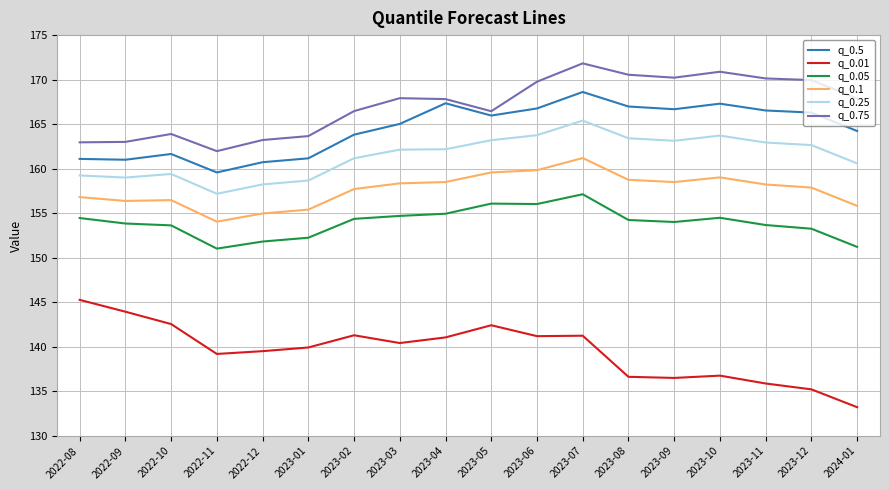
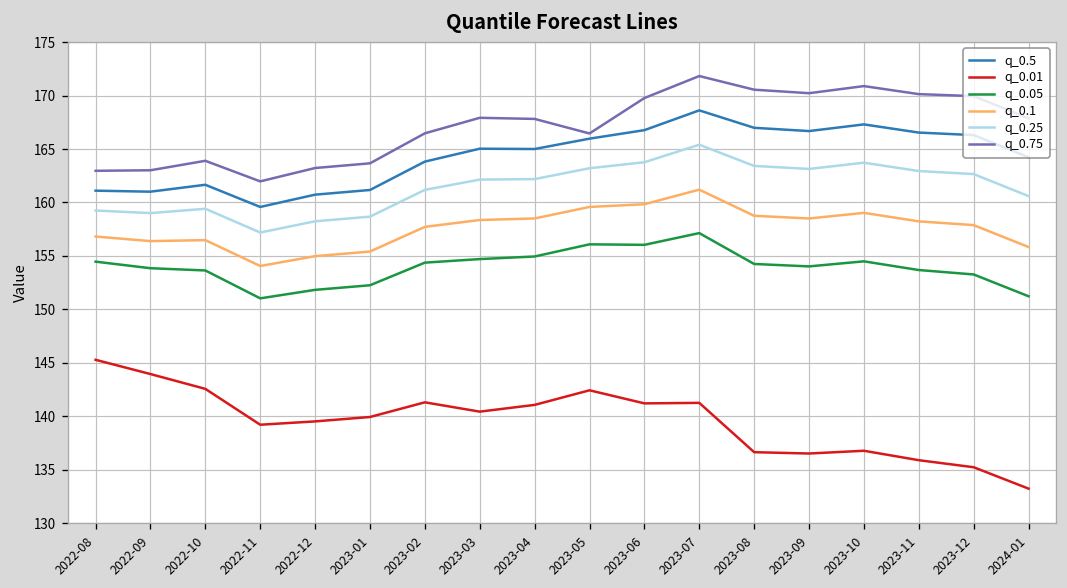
  {
    "q_0.5": {
      "2022-08": 161,
      "2022-09": 161,
      "2022-10": 162,
      "2022-11": 160,
      "2022-12": 161,
      "2023-01": 161,
      "2023-02": 164,
      "2023-03": 165,
-     "2023-04": 167,
+     "2023-04": 165,
      "2023-05": 166,
      "2023-06": 167,
      "2023-07": 169,
      "2023-08": 167,
      "2023-09": 167,
      "2023-10": 167,
      "2023-11": 167,
      "2024-01": 164
    },
    "q_0.01": {
      "2022-08": 145,
      "2022-09": 144,
      "2022-10": 143,
      "2022-11": 139,
      "2022-12": 140,
      "2023-01": 140,
      "2023-02": 141,
      "2023-03": 140,
      "2023-04": 141,
      "2023-05": 142,
      "2023-06": 141,
      "2023-07": 141,
      "2023-08": 137,
      "2023-09": 137,
      "2023-10": 137,
      "2023-11": 136,
      "2023-12": 135,
      "2024-01": 133
    },
    "q_0.05": {
      "2022-08": 154,
      "2022-09": 154,
      "2022-10": 154,
      "2022-11": 151,
      "2022-12": 152,
      "2023-01": 152,
      "2023-02": 154,
      "2023-03": 155,
      "2023-04": 155,
      "2023-05": 156,
      "2023-06": 156,
      "2023-07": 157,
      "2023-08": 154,
      "2023-09": 154,
      "2023-10": 154,
      "2023-11": 154,
      "2023-12": 153,
      "2024-01": 151
    },
    "q_0.1": {
      "2022-08": 157,
      "2022-09": 156,
      "2022-10": 156,
      "2022-11": 154,
      "2022-12": 155,
      "2023-01": 155,
      "2023-02": 158,
      "2023-03": 158,
      "2023-04": 159,
      "2023-05": 160,
      "2023-06": 160,
      "2023-07": 161,
      "2023-08": 159,
      "2023-09": 158,
      "2023-10": 159,
      "2023-11": 158,
      "2023-12": 158,
      "2024-01": 156
    },
    "q_0.25": {
      "2022-08": 159,
      "2022-09": 159,
      "2022-10": 159,
      "2022-11": 157,
      "2022-12": 158,
      "2023-01": 159,
      "2023-02": 161,
      "2023-03": 162,
      "2023-04": 162,
      "2023-05": 163,
      "2023-06": 164,
      "2023-07": 165,
      "2023-08": 163,
      "2023-09": 163,
      "2023-10": 164,
      "2023-11": 163,
      "2023-12": 163,
      "2024-01": 161
    },
    "q_0.75": {
      "2022-08": 163,
      "2022-09": 163,
      "2022-10": 164,
      "2022-11": 162,
      "2022-12": 163,
      "2023-01": 164,
      "2023-02": 166,
      "2023-03": 168,
      "2023-04": 168,
      "2023-05": 166,
      "2023-06": 170,
      "2023-07": 172,
      "2023-08": 171,
      "2023-09": 170,
      "2023-10": 171,
      "2023-11": 170
    }
  }
